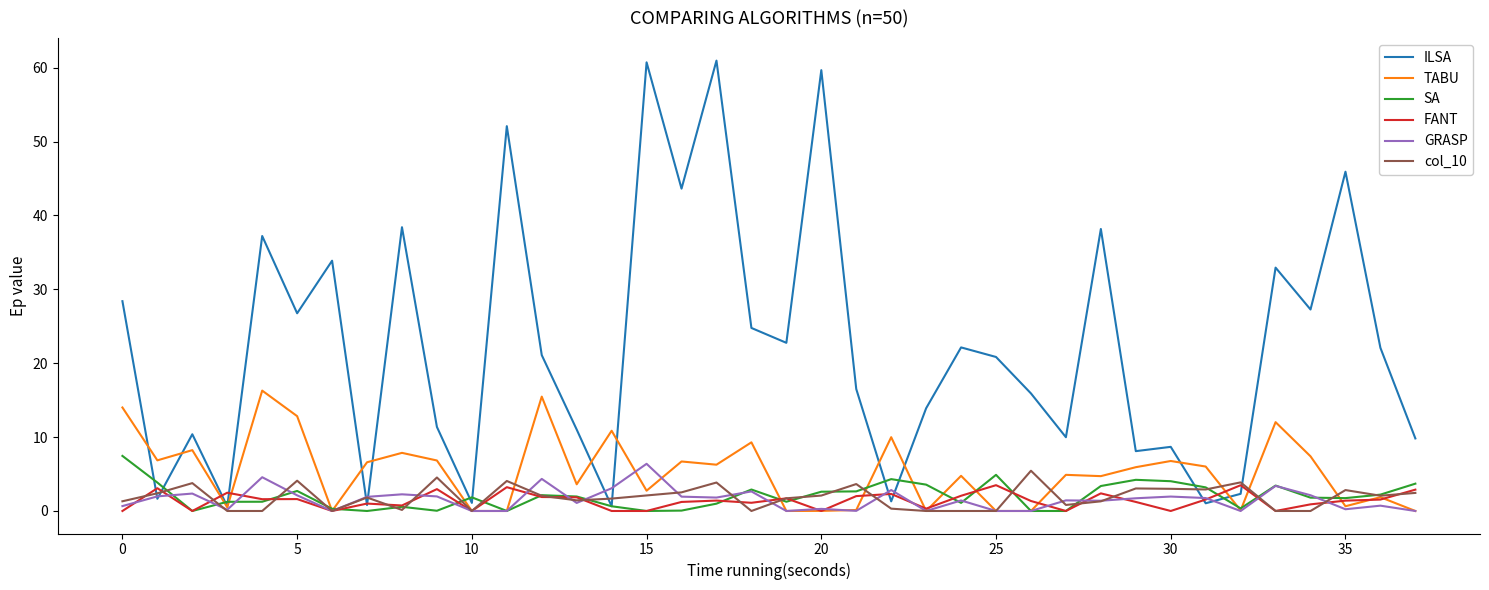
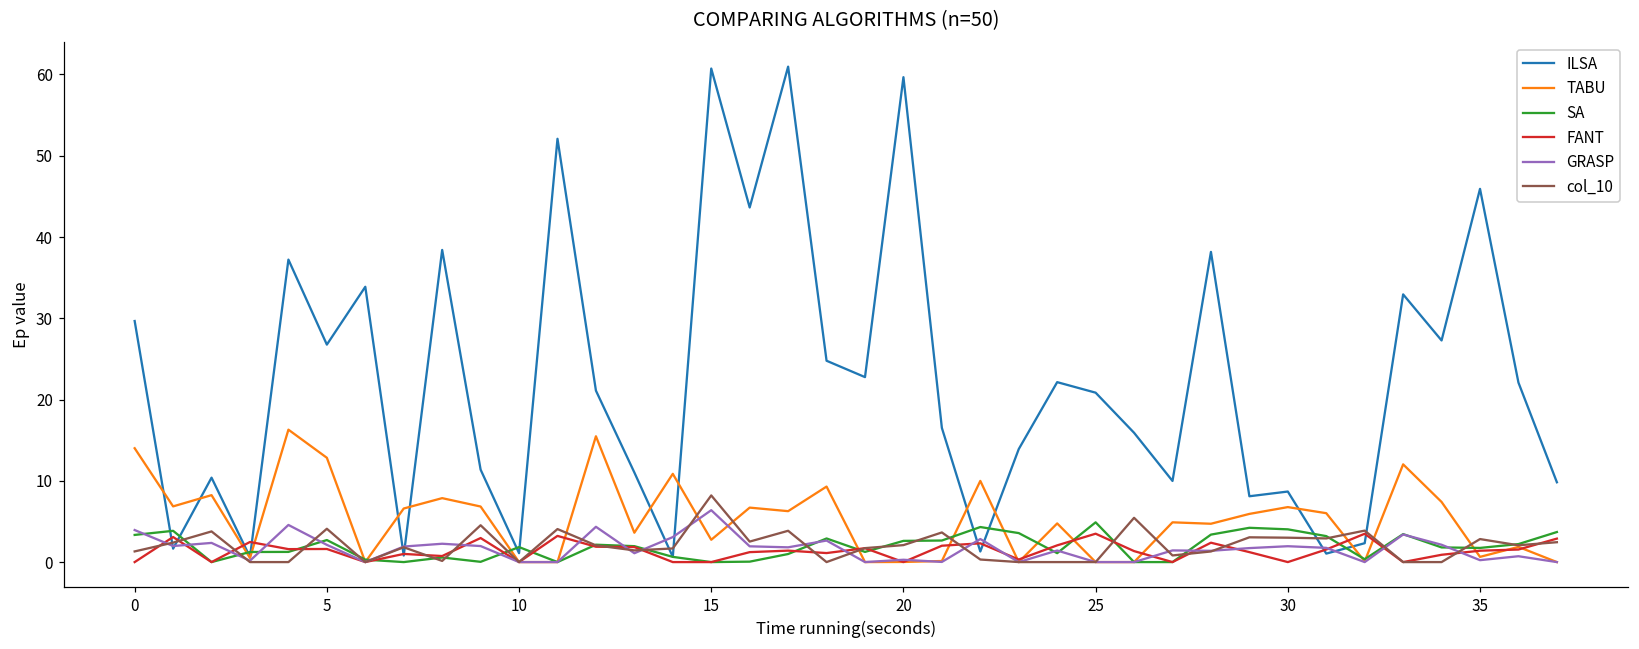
  {
    "ILSA": {
-     "0": 28,
+     "0": 30,
      "5": 27,
      "10": 1,
      "15": 61,
      "20": 60,
      "25": 21,
      "30": 9,
      "35": 46
    },
    "TABU": {
      "0": 14,
      "5": 13,
      "15": 3,
      "30": 7,
      "35": 1
    },
    "SA": {
-     "0": 7,
+     "0": 3,
      "5": 3,
      "10": 2,
      "20": 3,
      "25": 5,
      "30": 4
    },
    "FANT": {
      "0": 0,
      "5": 2,
      "25": 3,
      "30": 0
    },
    "GRASP": {
-     "0": 1,
+     "0": 4,
      "5": 2,
      "15": 6,
      "30": 2,
      "35": 0
    },
    "col_10": {
      "0": 1,
      "5": 4,
-     "15": 2,
+     "15": 8,
      "20": 2,
      "30": 3,
      "35": 3
    }
  }
